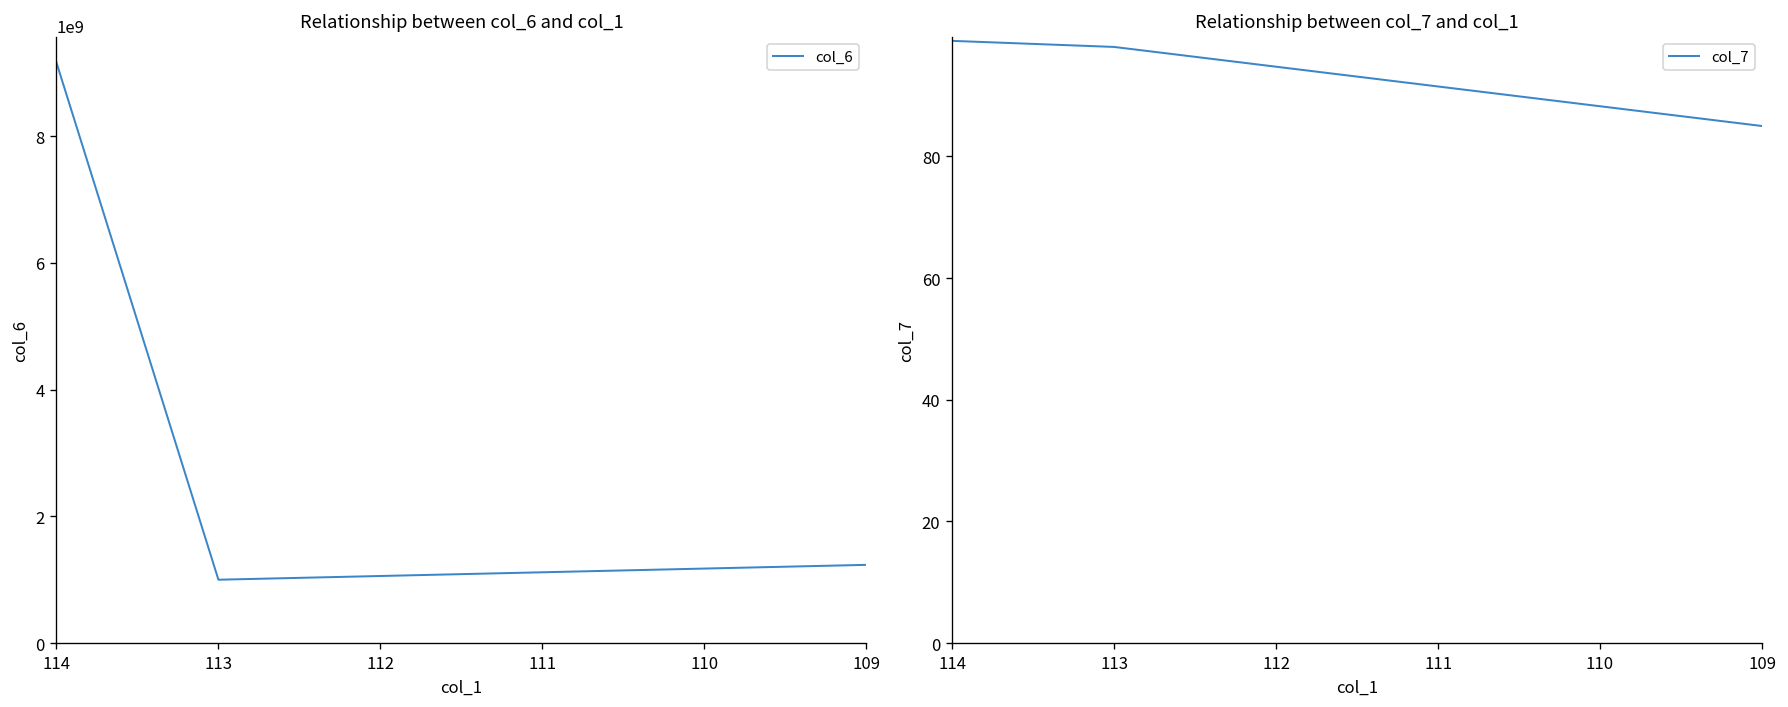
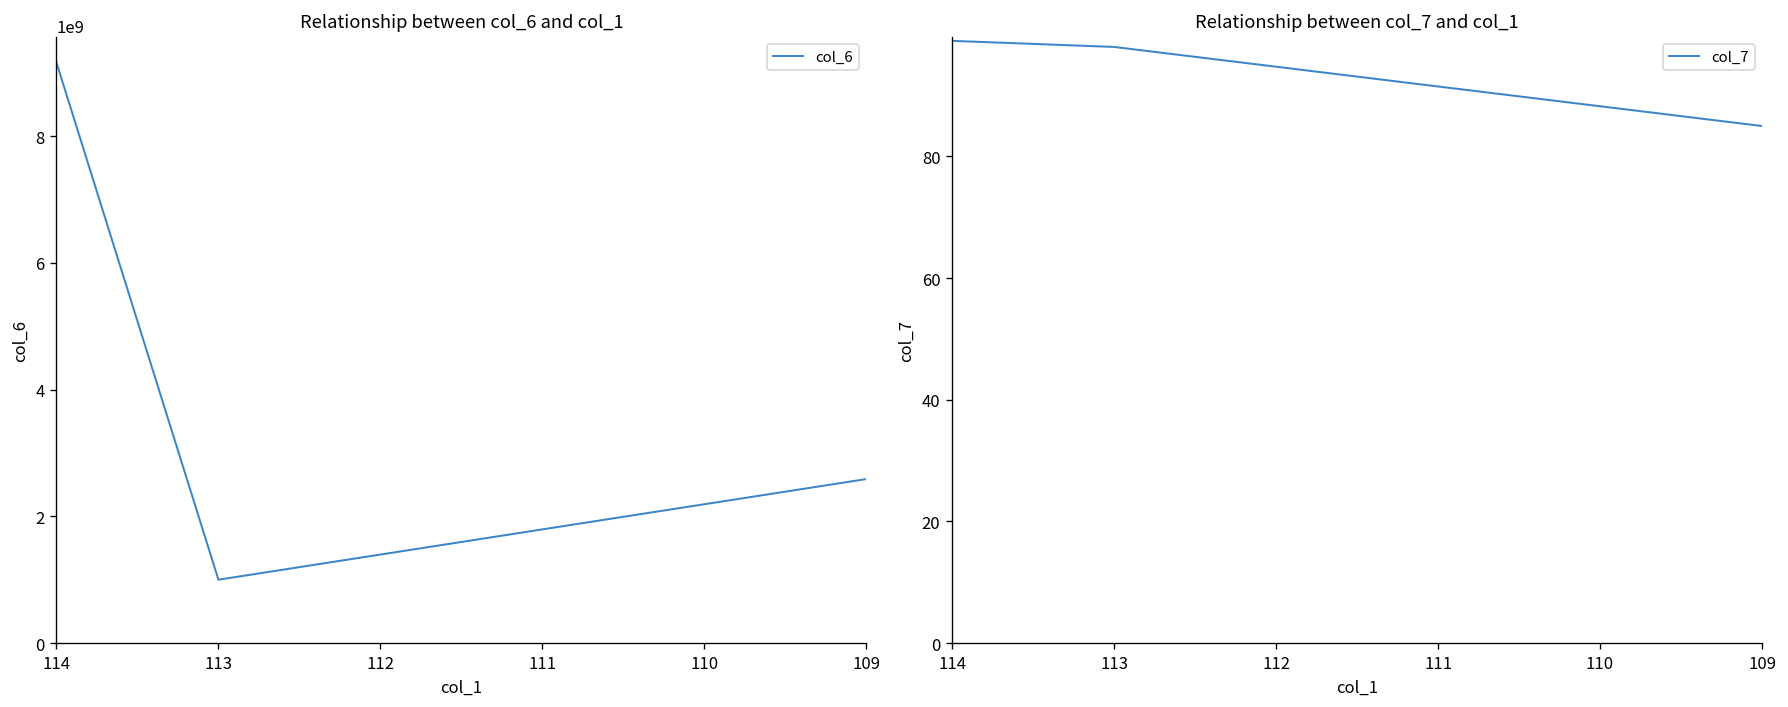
  {
    "Relationship between col_6 and col_1": {
      "114": 9200000000,
      "113": 1000000000,
-     "109": 1200000000
+     "109": 2600000000
    },
    "Relationship between col_7 and col_1": {
      "114": 99,
      "113": 98,
      "109": 85
    }
  }
